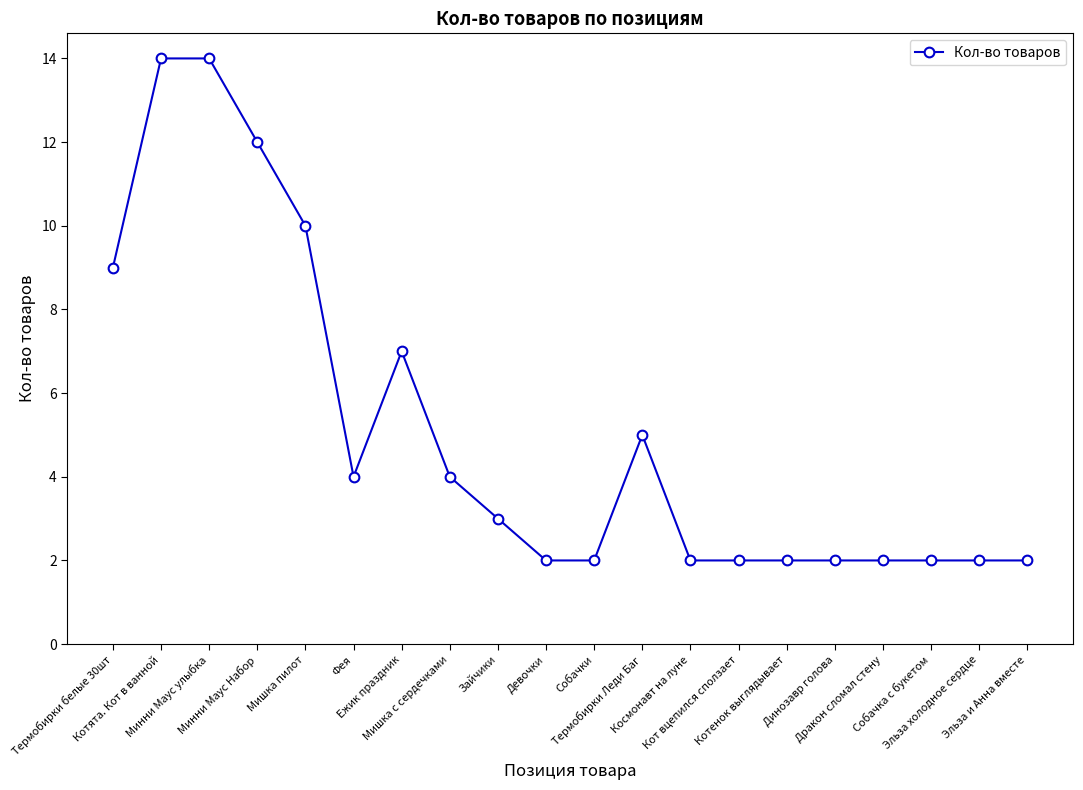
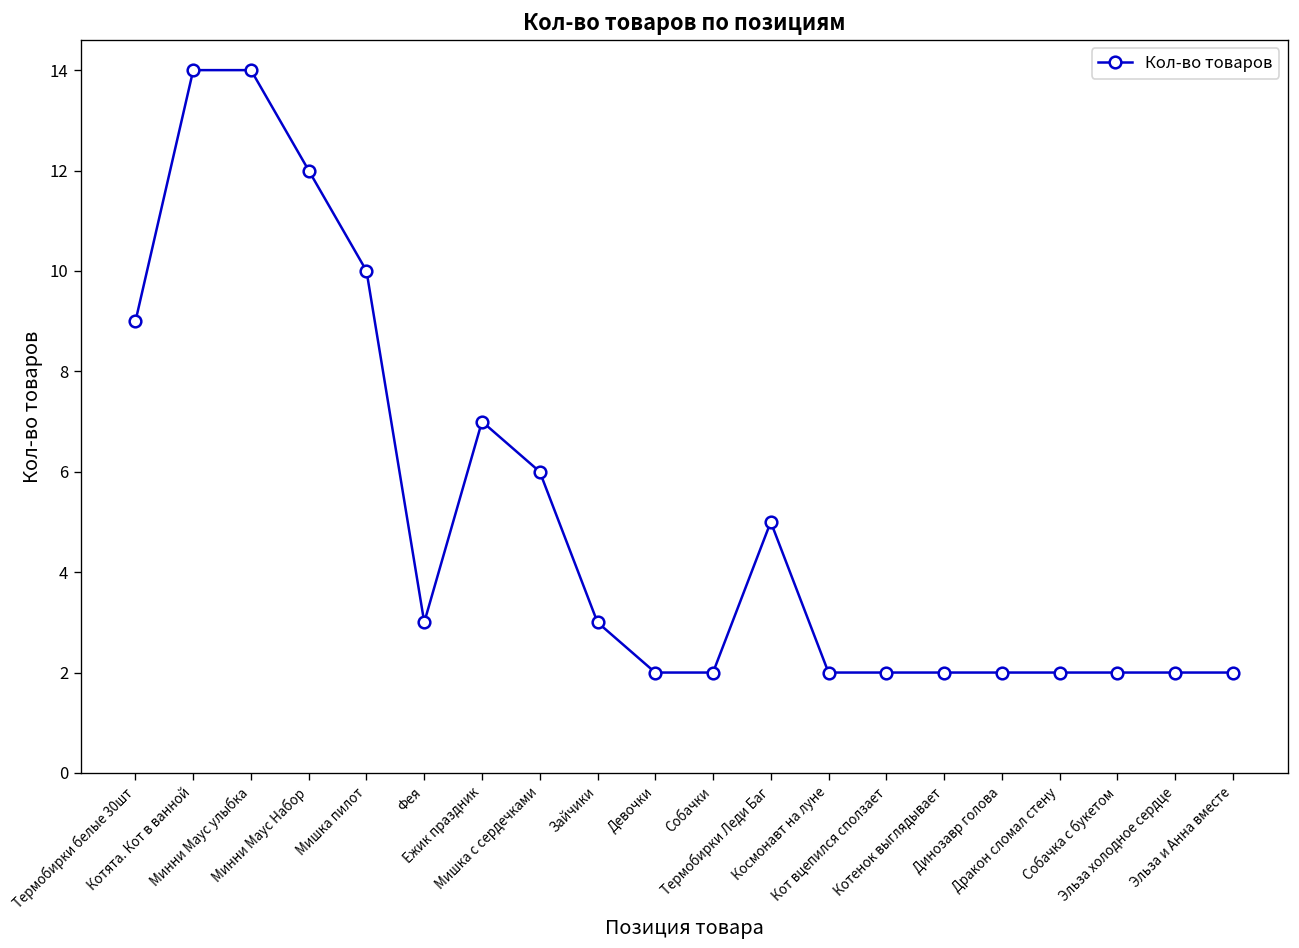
  {
    "Термобирки белые 30шт": 9,
    "Котята. Кот в ванной": 14,
    "Минни Маус улыбка": 14,
    "Минни Маус Набор": 12,
    "Мишка пилот": 10,
-   "Фея": 4,
+   "Фея": 3,
    "Ежик праздник": 7,
-   "Мишка с сердечками": 4,
+   "Мишка с сердечками": 6,
    "Зайчики": 3,
    "Девочки": 2,
    "Собачки": 2,
    "Термобирки Леди Баг": 5,
    "Космонавт на луне": 2,
    "Кот вцепился сползает": 2,
    "Котенок выглядывает": 2,
    "Динозавр голова": 2,
    "Дракон сломал стену": 2,
    "Собачка с букетом": 2,
    "Эльза холодное сердце": 2,
    "Эльза и Анна вместе": 2
  }
